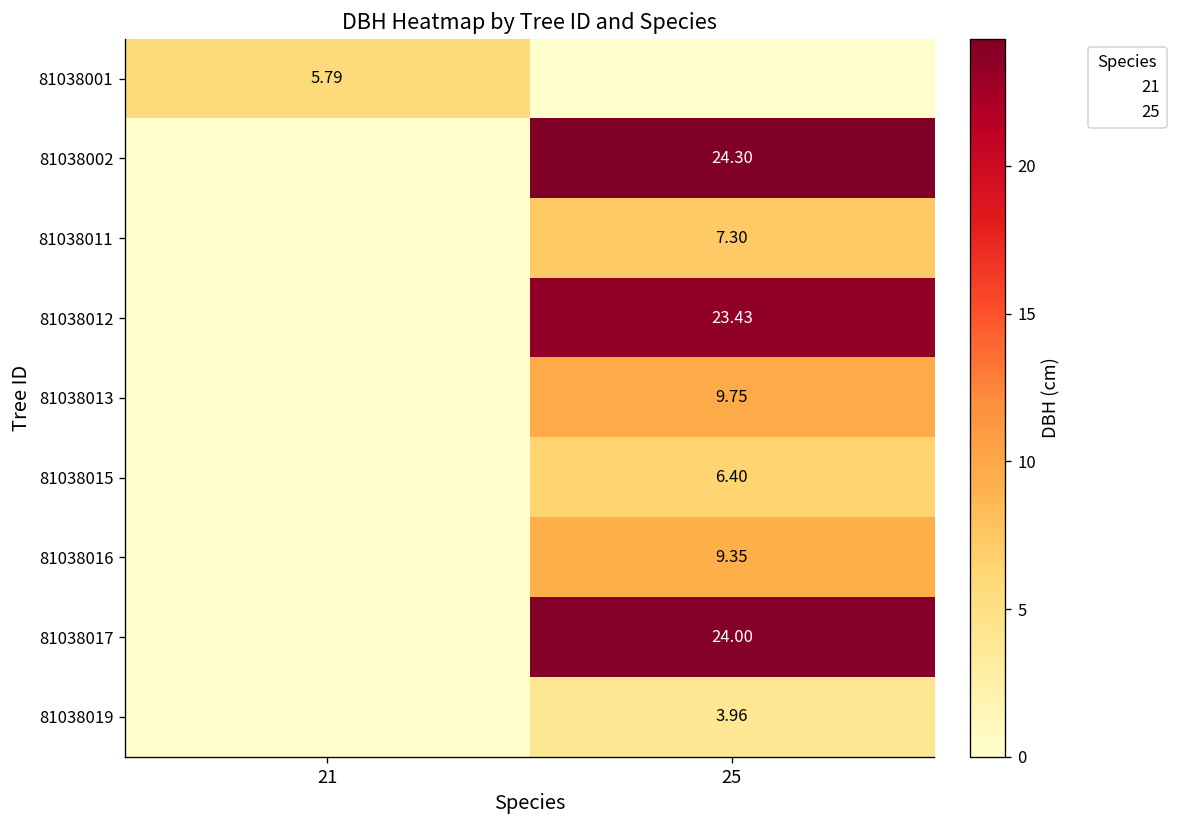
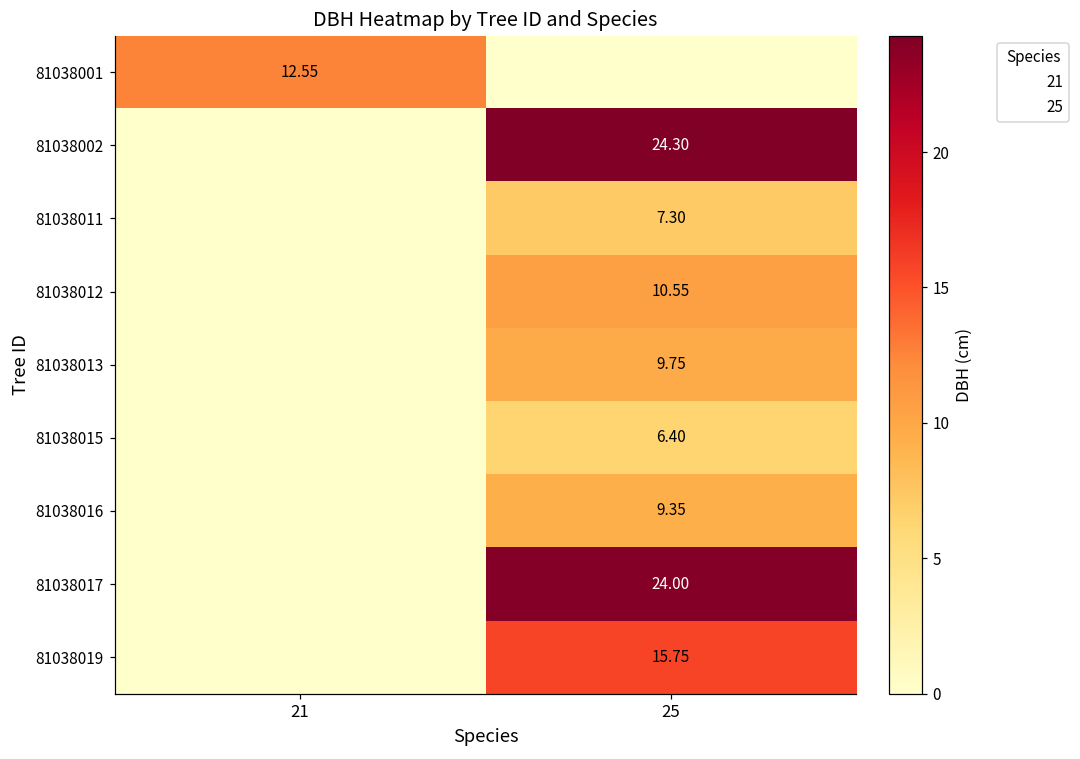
  {
    "81038001": {
-     "21": 5.79
+     "21": 12.55
    },
    "81038012": {
-     "25": 23.43
+     "25": 10.55
    },
    "81038019": {
-     "25": 3.96
+     "25": 15.75
    }
  }
